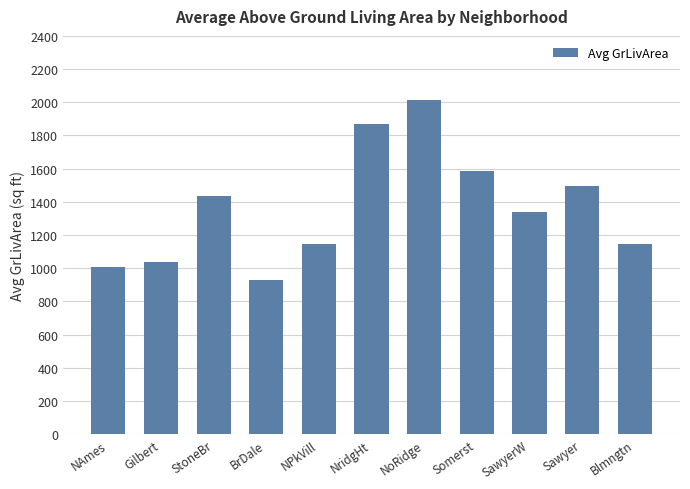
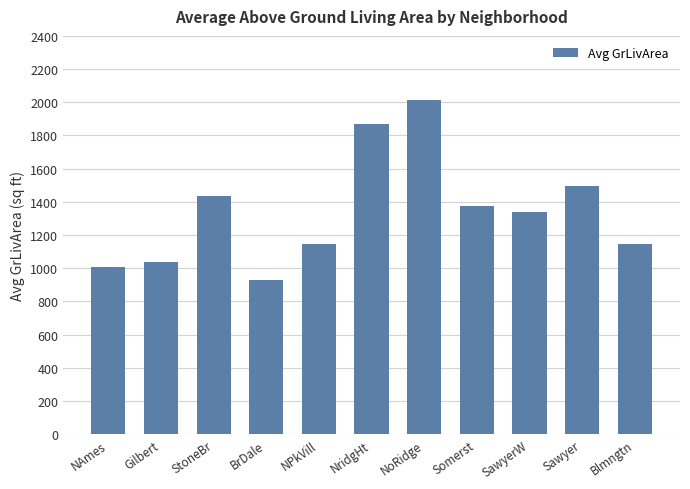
  {
    "NAmes": 1010,
    "Gilbert": 1040,
    "StoneBr": 1440,
    "BrDale": 930,
    "NPkVill": 1150,
    "NridgHt": 1870,
    "NoRidge": 2020,
-   "Somerst": 1590,
+   "Somerst": 1370,
    "SawyerW": 1340,
    "Sawyer": 1490,
    "Blmngtn": 1150
  }
